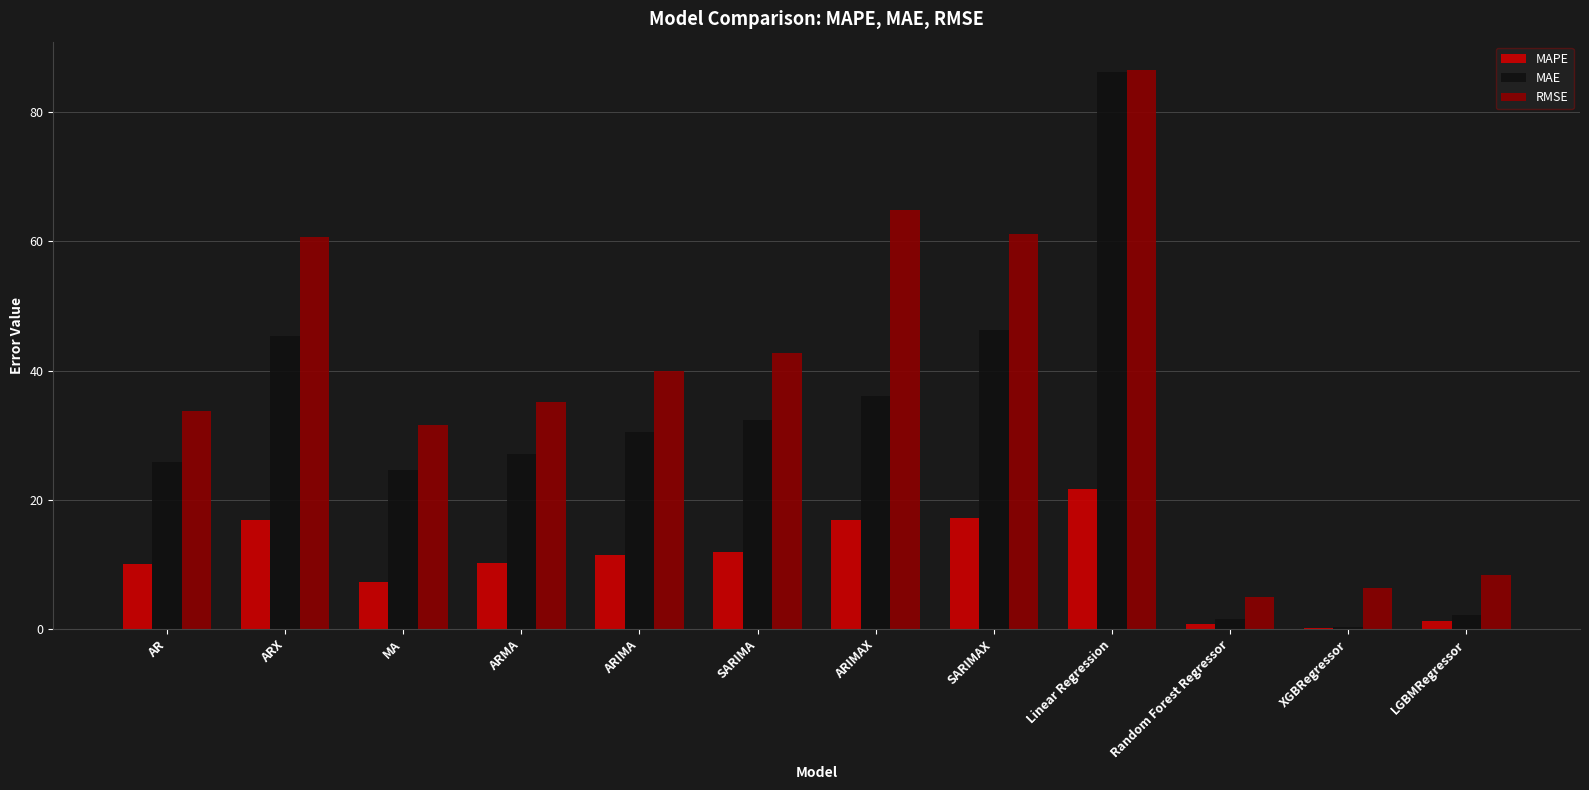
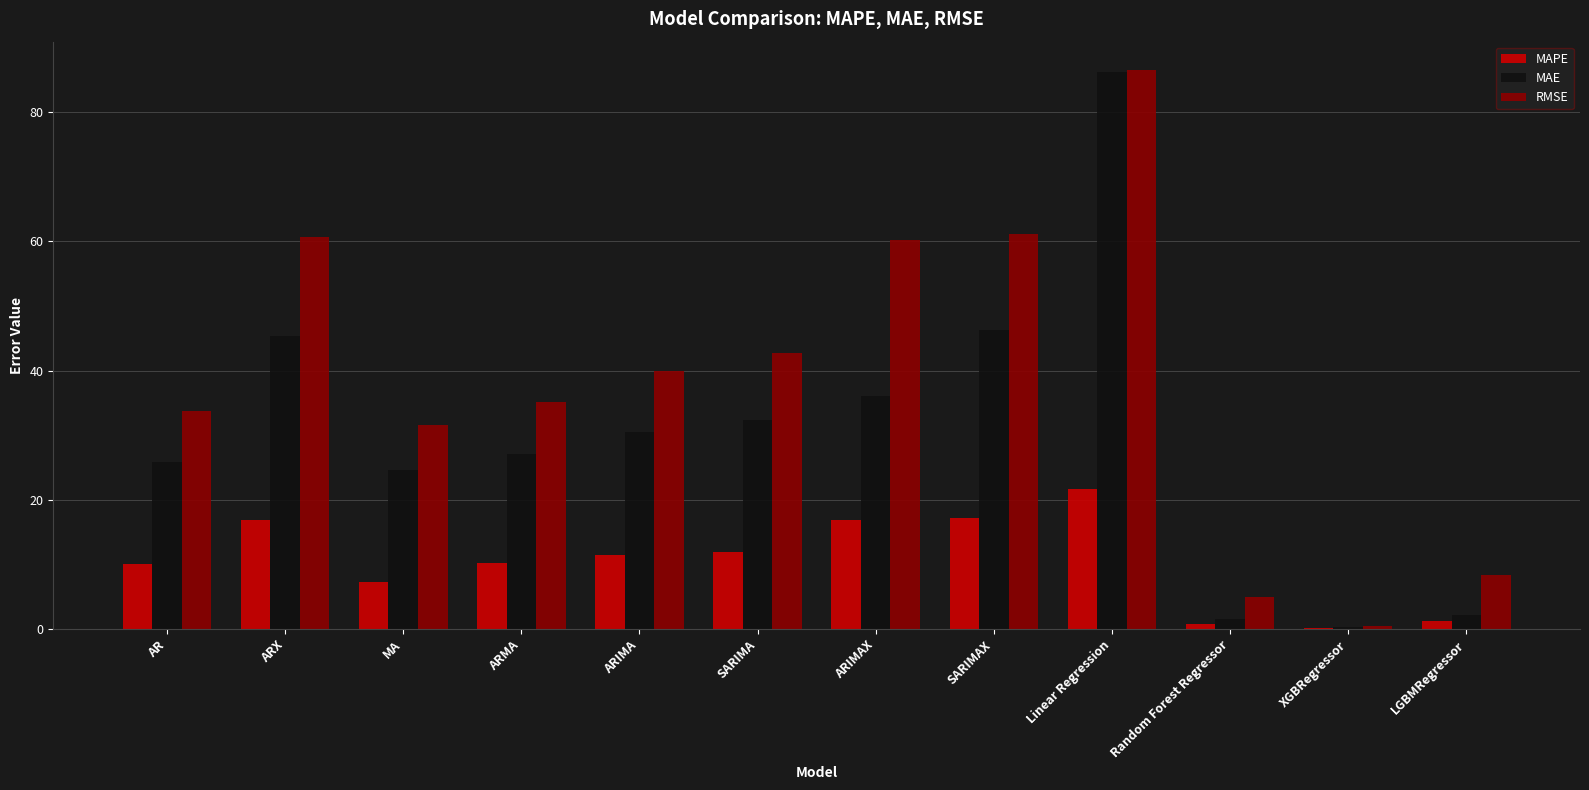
  {
    "MAPE": {
      "AR": 10,
      "ARX": 17,
      "MA": 7,
      "ARMA": 10,
      "ARIMA": 11,
      "SARIMA": 12,
      "ARIMAX": 17,
      "SARIMAX": 17,
      "Linear Regression": 22,
      "Random Forest Regressor": 1,
      "LGBMRegressor": 1
    },
    "MAE": {
      "AR": 26,
      "ARX": 45,
      "MA": 25,
      "ARMA": 27,
      "ARIMA": 31,
      "SARIMA": 32,
      "ARIMAX": 36,
      "SARIMAX": 46,
      "Linear Regression": 86,
      "Random Forest Regressor": 2,
      "LGBMRegressor": 2
    },
    "RMSE": {
      "AR": 34,
      "ARX": 61,
      "MA": 32,
      "ARMA": 35,
      "ARIMA": 40,
      "SARIMA": 43,
-     "ARIMAX": 65,
+     "ARIMAX": 60,
      "SARIMAX": 61,
      "Linear Regression": 87,
      "Random Forest Regressor": 5,
-     "XGBRegressor": 6,
+     "XGBRegressor": 1,
      "LGBMRegressor": 8
    }
  }
